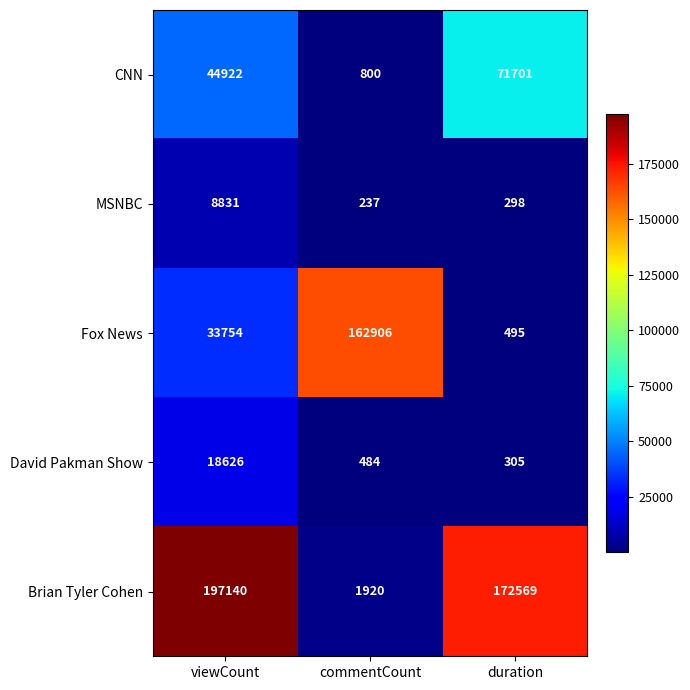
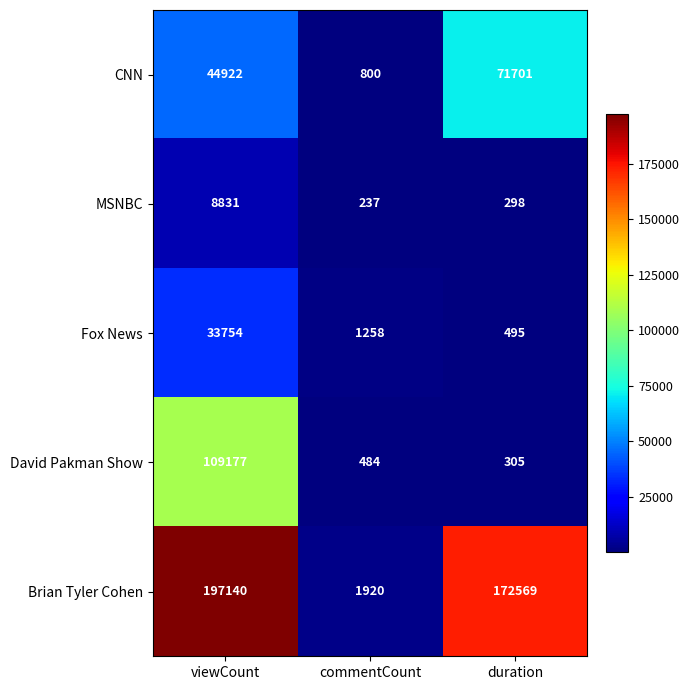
  {
    "CNN": {
      "viewCount": 44922,
      "commentCount": 800,
      "duration": 71701
    },
    "MSNBC": {
      "viewCount": 8831,
      "commentCount": 237,
      "duration": 298
    },
    "Fox News": {
      "viewCount": 33754,
-     "commentCount": 162906,
+     "commentCount": 1258,
      "duration": 495
    },
    "David Pakman Show": {
-     "viewCount": 18626,
+     "viewCount": 109177,
      "commentCount": 484,
      "duration": 305
    },
    "Brian Tyler Cohen": {
      "viewCount": 197140,
      "commentCount": 1920,
      "duration": 172569
    }
  }
